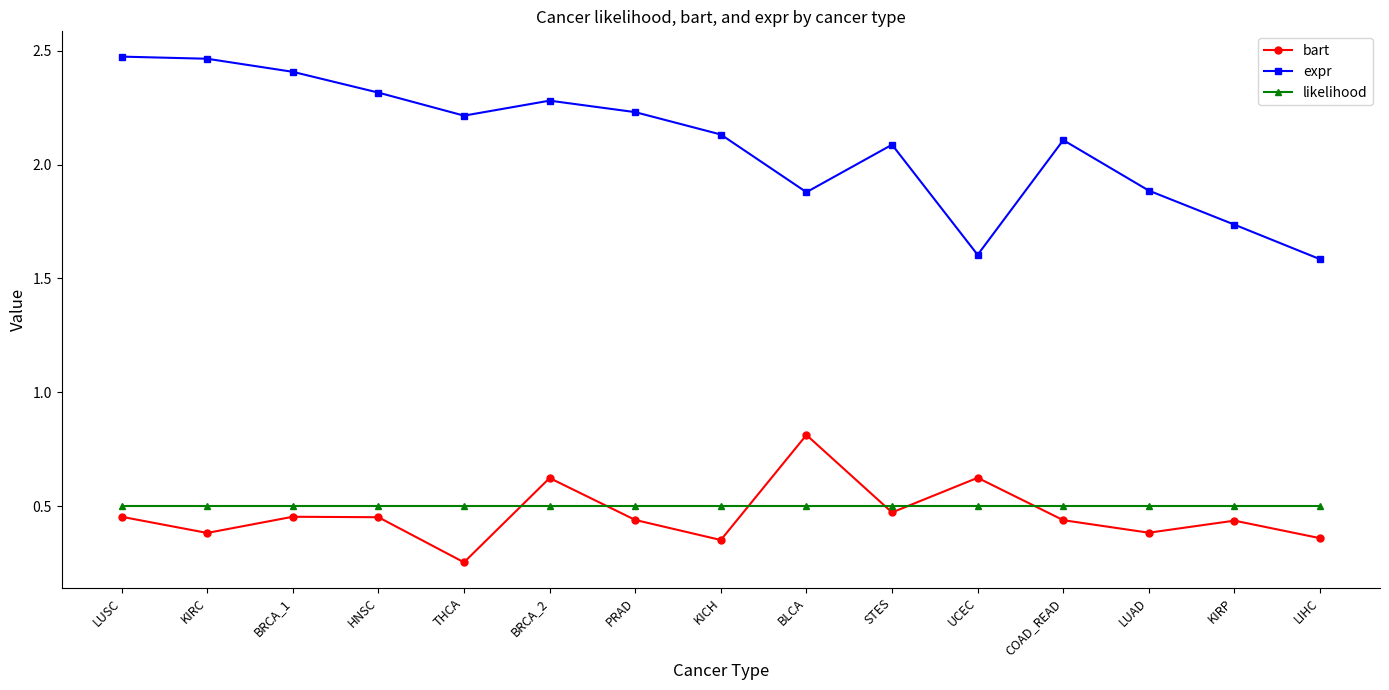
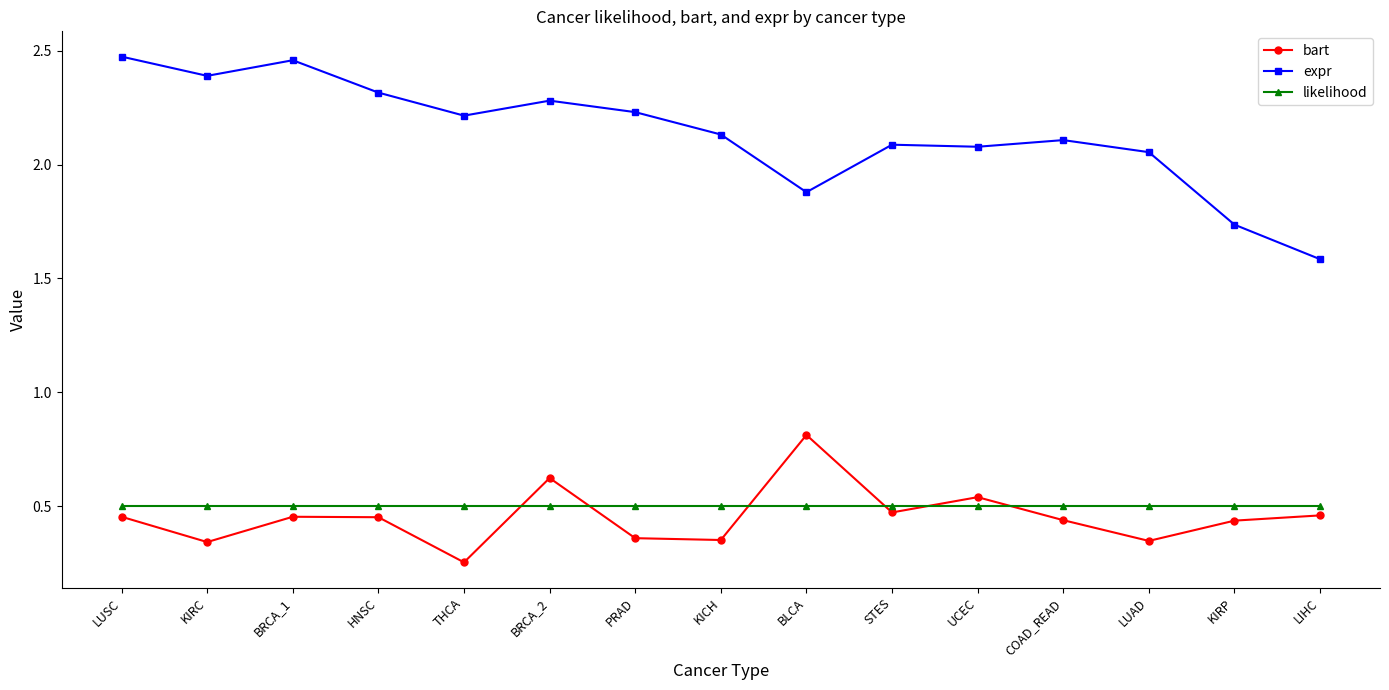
  {
    "bart": {
      "LUSC": 0.45,
-     "KIRC": 0.38,
+     "KIRC": 0.34,
      "BRCA_1": 0.45,
      "HNSC": 0.45,
      "THCA": 0.25,
      "BRCA_2": 0.62,
-     "PRAD": 0.44,
+     "PRAD": 0.36,
      "KICH": 0.35,
      "BLCA": 0.81,
      "STES": 0.47,
-     "UCEC": 0.63,
+     "UCEC": 0.54,
      "COAD_READ": 0.44,
-     "LUAD": 0.38,
+     "LUAD": 0.35,
      "KIRP": 0.44,
-     "LIHC": 0.36
+     "LIHC": 0.46
    },
    "expr": {
      "LUSC": 2.47,
-     "KIRC": 2.46,
-     "BRCA_1": 2.41,
+     "KIRC": 2.39,
+     "BRCA_1": 2.46,
      "HNSC": 2.32,
      "THCA": 2.21,
      "BRCA_2": 2.28,
      "PRAD": 2.23,
      "KICH": 2.13,
      "BLCA": 1.88,
      "STES": 2.09,
-     "UCEC": 1.60,
+     "UCEC": 2.08,
      "COAD_READ": 2.11,
-     "LUAD": 1.89,
+     "LUAD": 2.05,
      "KIRP": 1.74,
      "LIHC": 1.58
    },
    "likelihood": {
      "LUSC": 0.50,
      "KIRC": 0.50,
      "BRCA_1": 0.50,
      "HNSC": 0.50,
      "THCA": 0.50,
      "BRCA_2": 0.50,
      "PRAD": 0.50,
      "KICH": 0.50,
      "BLCA": 0.50,
      "STES": 0.50,
      "UCEC": 0.50,
      "COAD_READ": 0.50,
      "LUAD": 0.50,
      "KIRP": 0.50,
      "LIHC": 0.50
    }
  }
